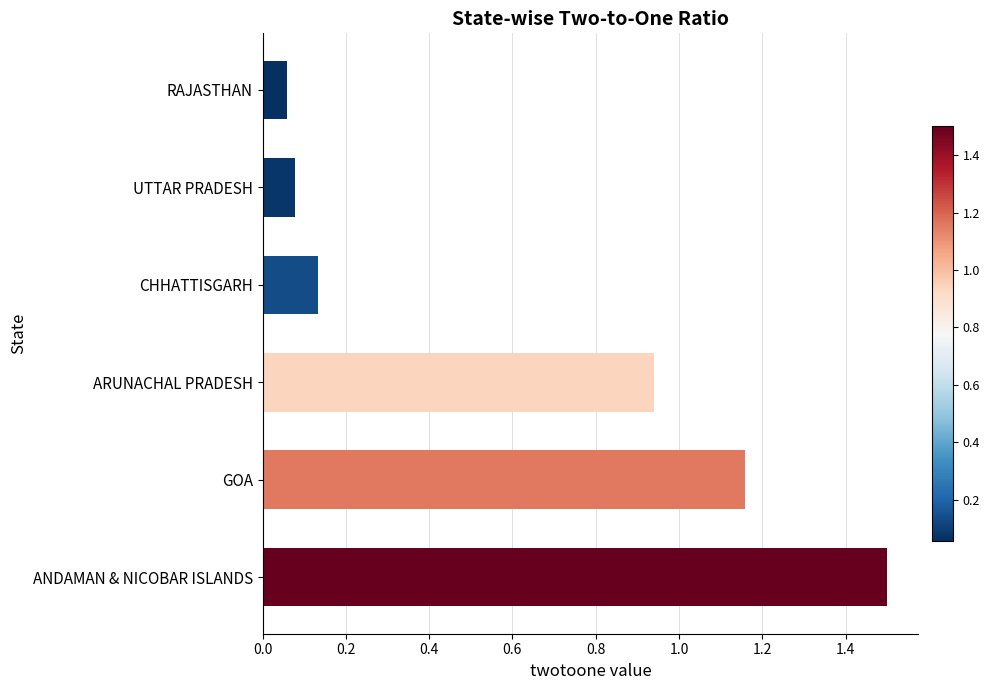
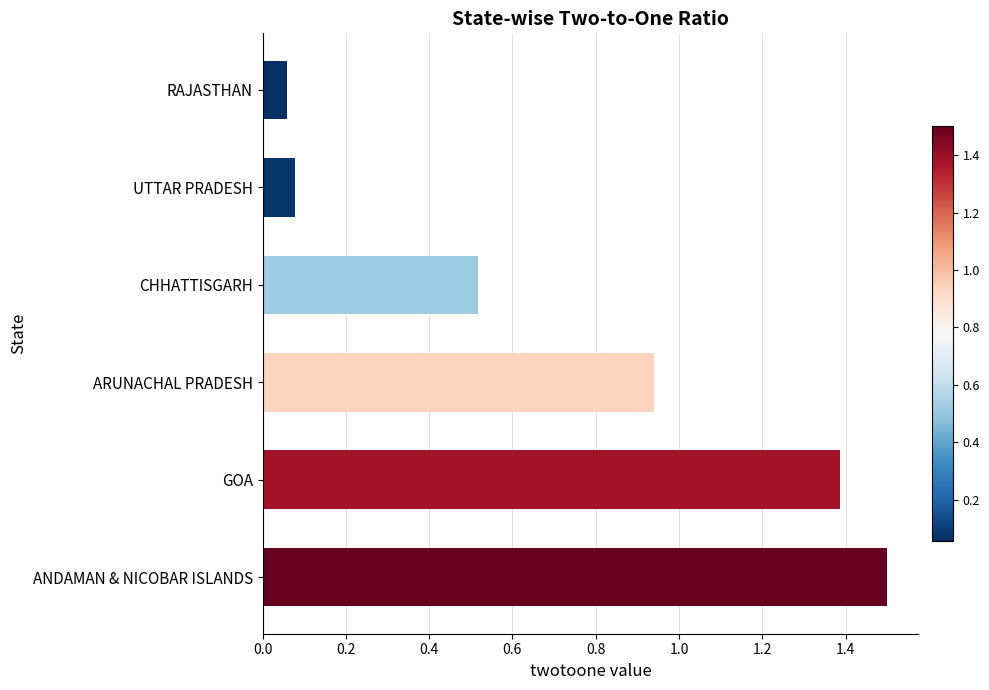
  {
    "RAJASTHAN": 0.06,
    "UTTAR PRADESH": 0.08,
-   "CHHATTISGARH": 0.13,
+   "CHHATTISGARH": 0.52,
    "ARUNACHAL PRADESH": 0.94,
-   "GOA": 1.16,
+   "GOA": 1.39,
    "ANDAMAN & NICOBAR ISLANDS": 1.50
  }
